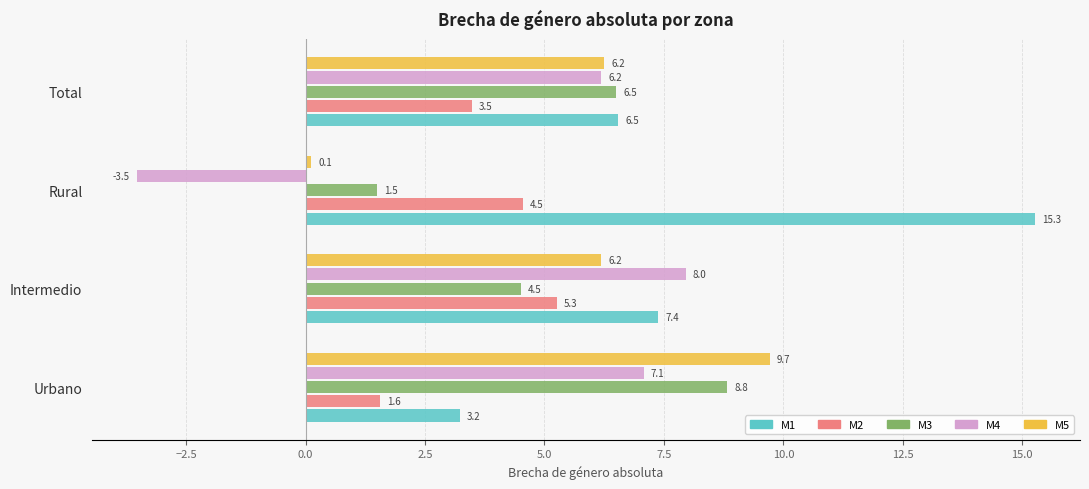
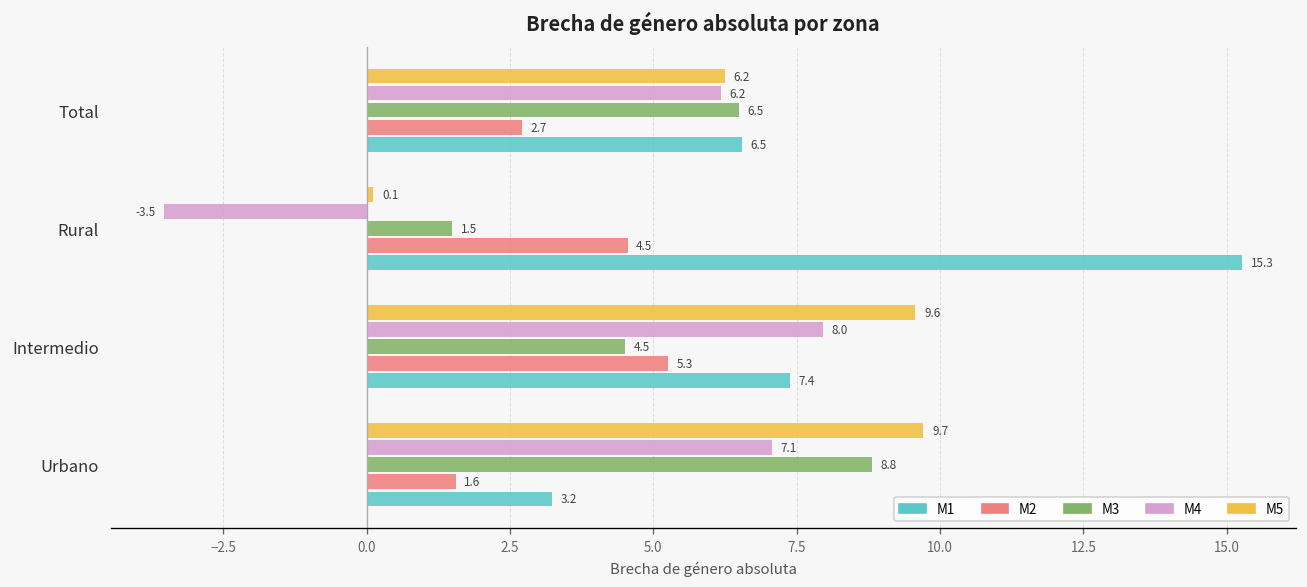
  {
    "M1": {
      "Total": 6.5,
      "Rural": 15.3,
      "Intermedio": 7.4,
      "Urbano": 3.2
    },
    "M2": {
-     "Total": 3.5,
+     "Total": 2.7,
      "Rural": 4.5,
      "Intermedio": 5.3,
      "Urbano": 1.6
    },
    "M3": {
      "Total": 6.5,
      "Rural": 1.5,
      "Intermedio": 4.5,
      "Urbano": 8.8
    },
    "M4": {
      "Total": 6.2,
      "Rural": -3.5,
      "Intermedio": 8.0,
      "Urbano": 7.1
    },
    "M5": {
      "Total": 6.2,
      "Rural": 0.1,
-     "Intermedio": 6.2,
+     "Intermedio": 9.6,
      "Urbano": 9.7
    }
  }
